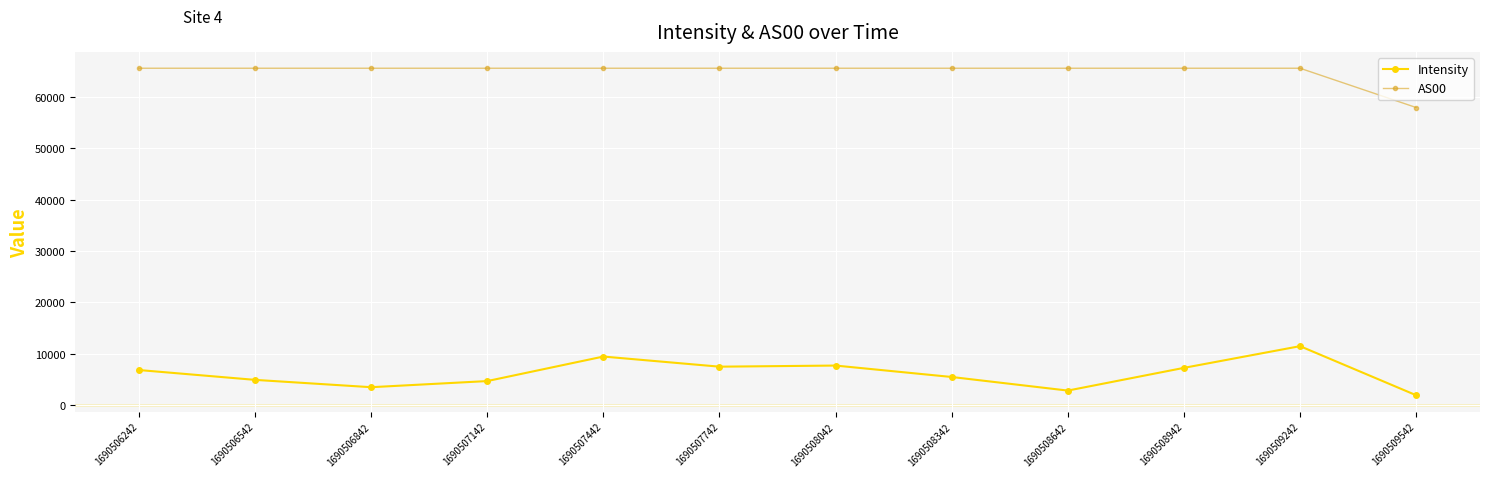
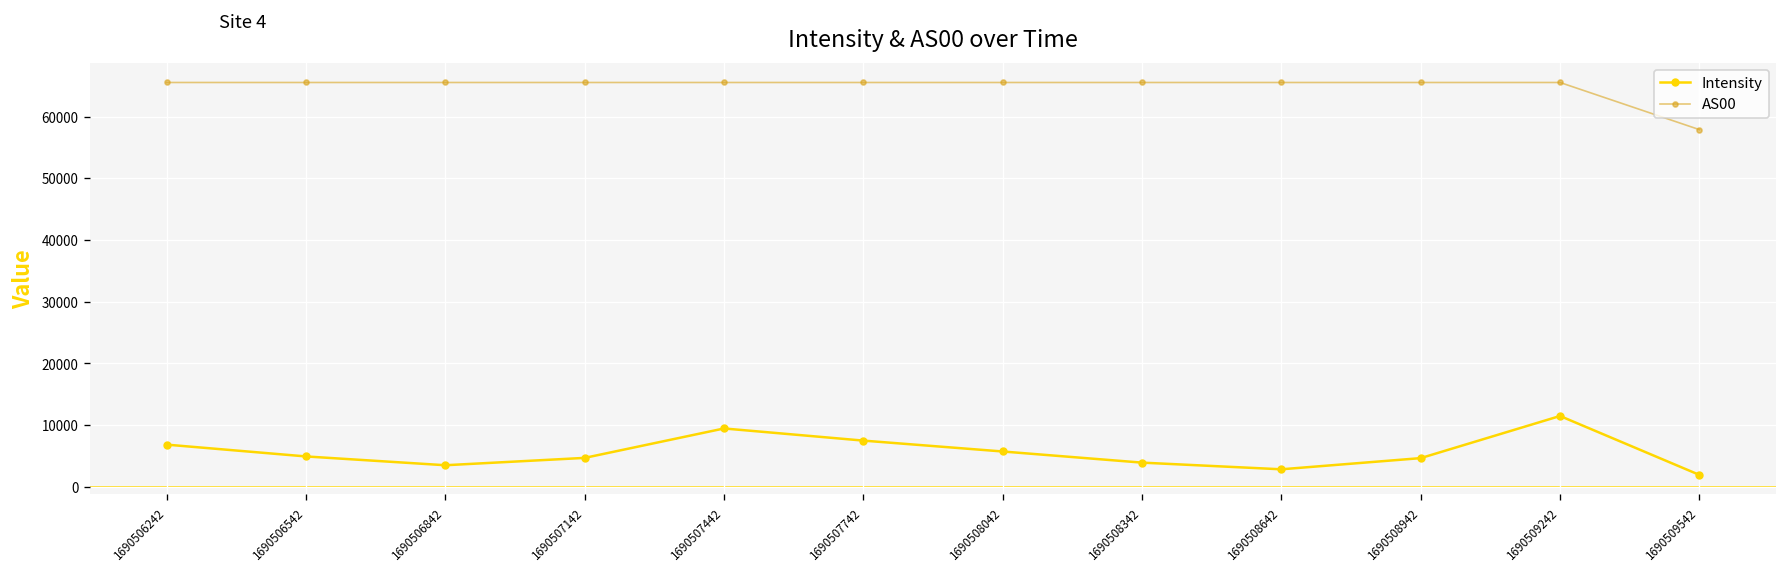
  {
    "Intensity": {
      "1690506242": 7000,
      "1690506542": 5000,
      "1690506842": 3000,
      "1690507142": 5000,
      "1690507442": 9000,
      "1690507742": 7000,
-     "1690508042": 8000,
-     "1690508342": 5000,
+     "1690508042": 6000,
+     "1690508342": 4000,
      "1690508642": 3000,
-     "1690508942": 7000,
+     "1690508942": 5000,
      "1690509242": 11000,
      "1690509542": 2000
    },
    "AS00": {
      "1690506242": 66000,
      "1690506542": 66000,
      "1690506842": 66000,
      "1690507142": 66000,
      "1690507442": 66000,
      "1690507742": 66000,
      "1690508042": 66000,
      "1690508342": 66000,
      "1690508642": 66000,
      "1690508942": 66000,
      "1690509242": 66000,
      "1690509542": 58000
    }
  }
